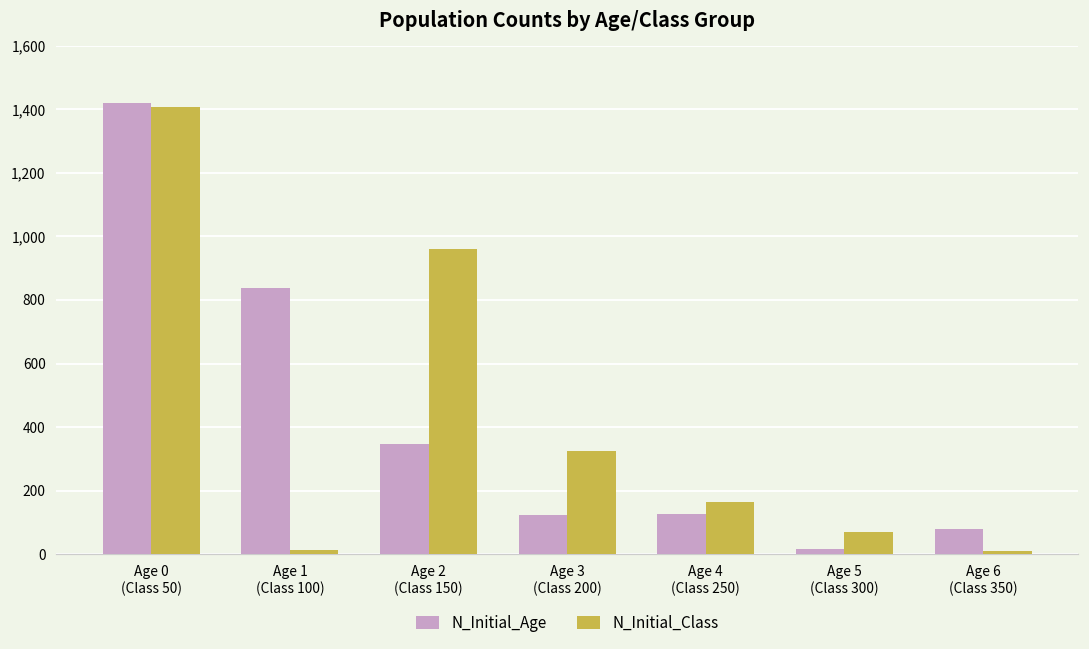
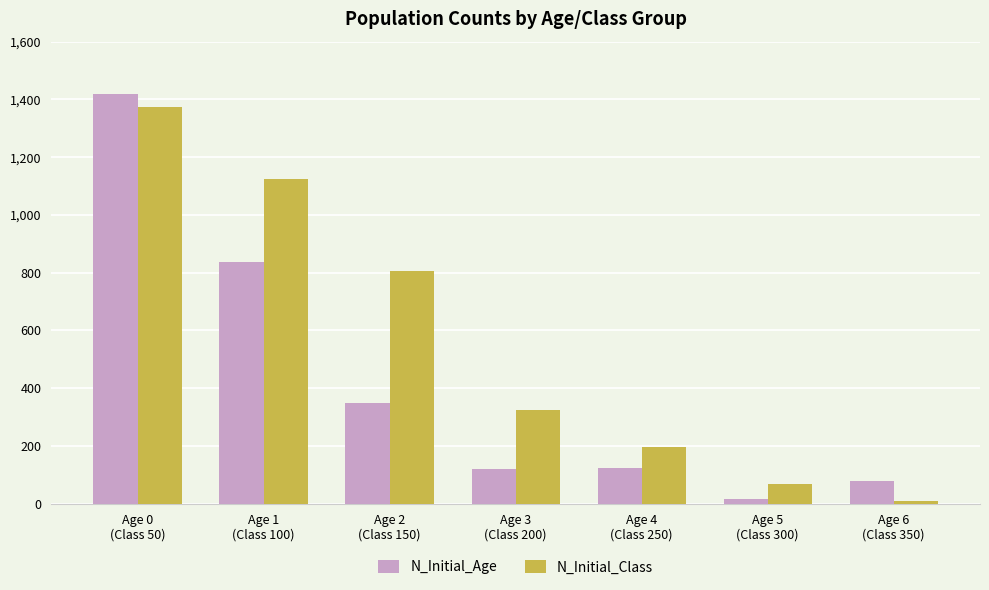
  {
    "N_Initial_Age": {
      "Age 0 (Class 50)": "1,420",
      "Age 1 (Class 100)": "840",
      "Age 2 (Class 150)": "350",
      "Age 3 (Class 200)": "120",
      "Age 4 (Class 250)": "130",
      "Age 5 (Class 300)": "20",
      "Age 6 (Class 350)": "80"
    },
    "N_Initial_Class": {
-     "Age 0 (Class 50)": "1,410",
-     "Age 1 (Class 100)": "10",
-     "Age 2 (Class 150)": "960",
+     "Age 0 (Class 50)": "1,370",
+     "Age 1 (Class 100)": "1,130",
+     "Age 2 (Class 150)": "810",
      "Age 3 (Class 200)": "320",
-     "Age 4 (Class 250)": "160",
+     "Age 4 (Class 250)": "200",
      "Age 5 (Class 300)": "70",
      "Age 6 (Class 350)": "10"
    }
  }
